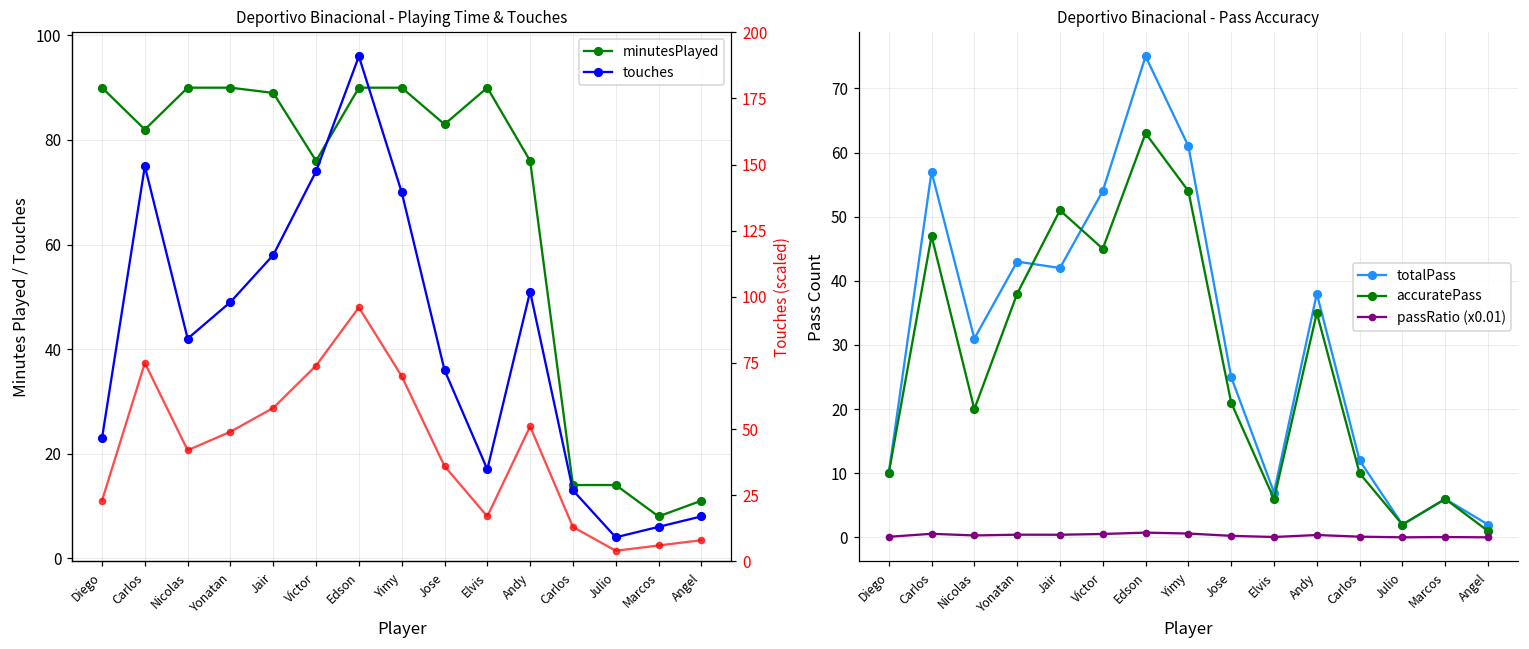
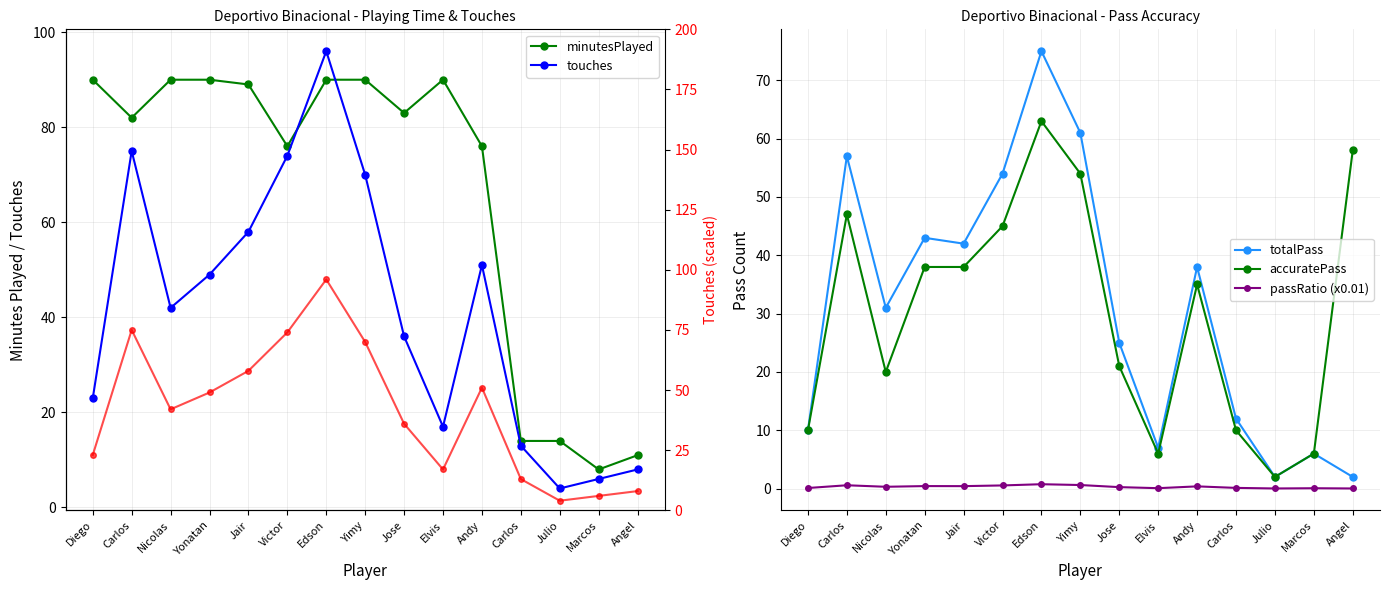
  {
    "Deportivo Binacional - Pass Accuracy": {
      "totalPass": {
        "Nicolas": 31,
        "Yonatan": 43,
        "Jair": 42,
        "Victor": 54,
        "Edson": 75,
        "Yimy": 61,
        "Jose": 25,
        "Elvis": 7,
        "Andy": 38,
        "Angel": 2
      },
      "accuratePass": {
        "Nicolas": 20,
        "Yonatan": 38,
-       "Jair": 51,
+       "Jair": 38,
        "Victor": 45,
        "Edson": 63,
        "Yimy": 54,
        "Jose": 21,
        "Elvis": 6,
        "Andy": 35,
-       "Angel": 1
+       "Angel": 58
      },
      "passRatio (x0.01)": {
        "Diego": 0,
        "Nicolas": 0,
        "Yonatan": 0,
        "Jair": 0,
        "Victor": 1,
        "Edson": 1,
        "Yimy": 1,
        "Jose": 0,
        "Elvis": 0,
        "Andy": 0,
        "Julio": 0,
        "Marcos": 0,
        "Angel": 0
      }
    }
  }
